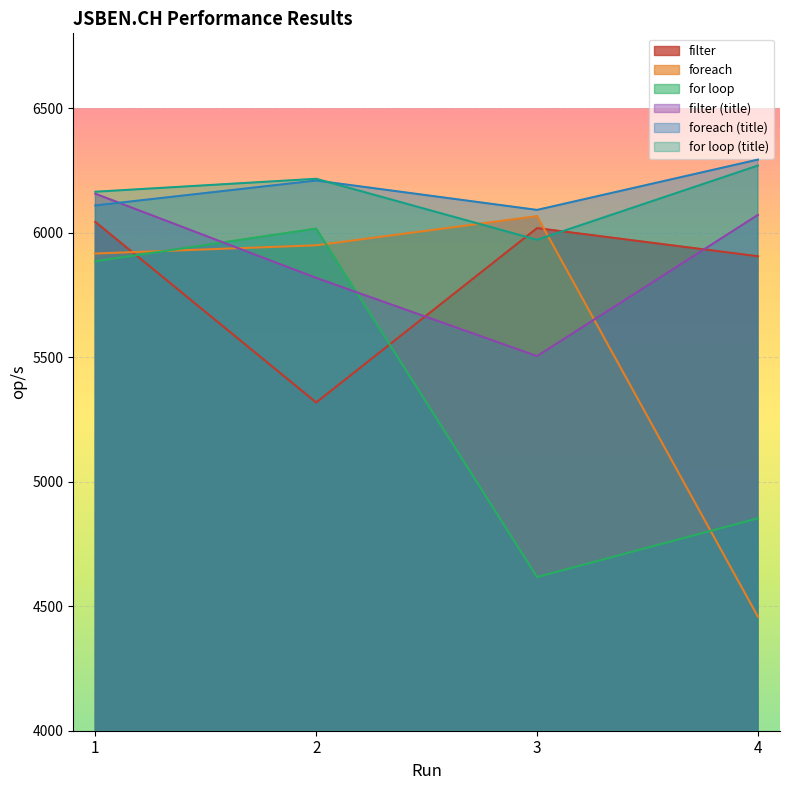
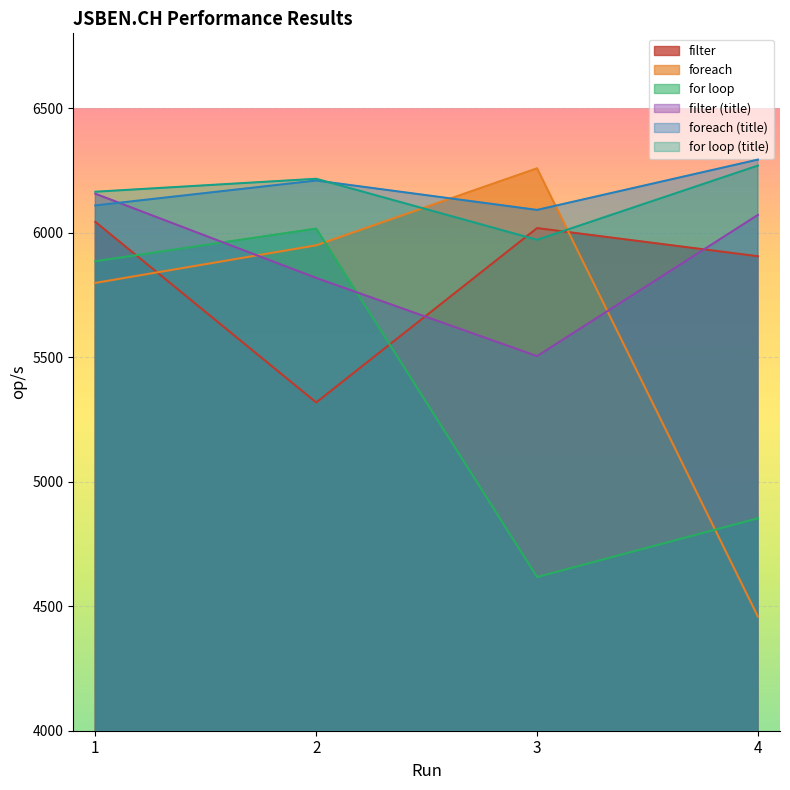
  {
    "filter": {
      "1": 6040,
      "2": 5320,
      "3": 6020,
      "4": 5910
    },
    "foreach": {
-     "1": 5920,
+     "1": 5800,
      "2": 5950,
-     "3": 6070,
+     "3": 6260,
      "4": 4460
    },
    "filter (title)": {
      "2": 5820,
      "3": 5500,
      "4": 6070
    }
  }
